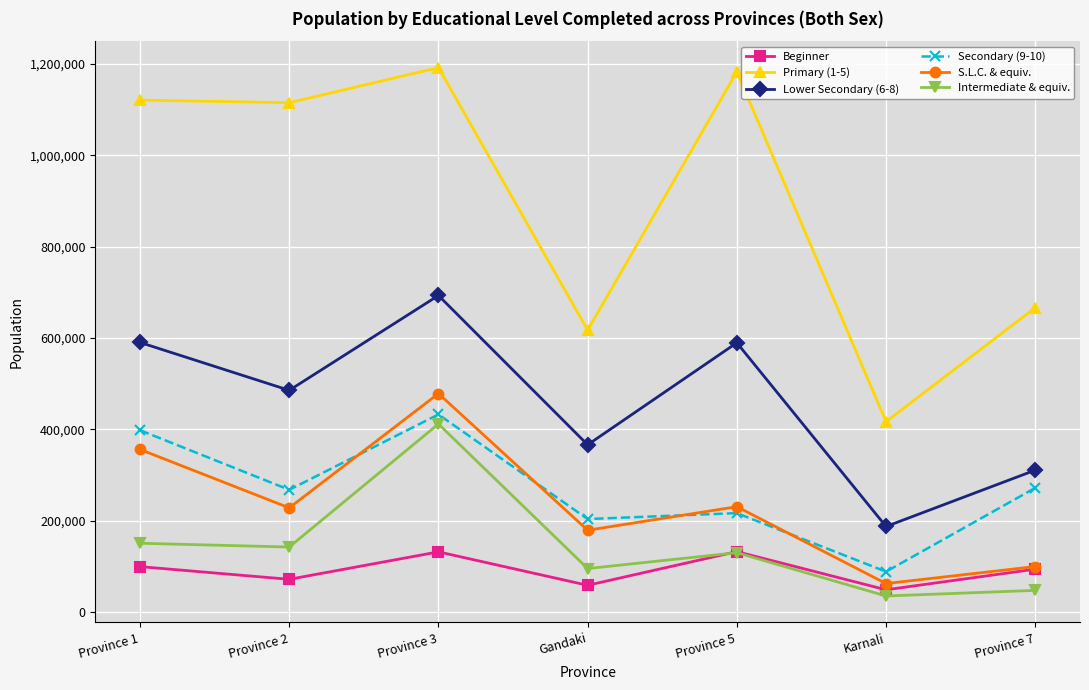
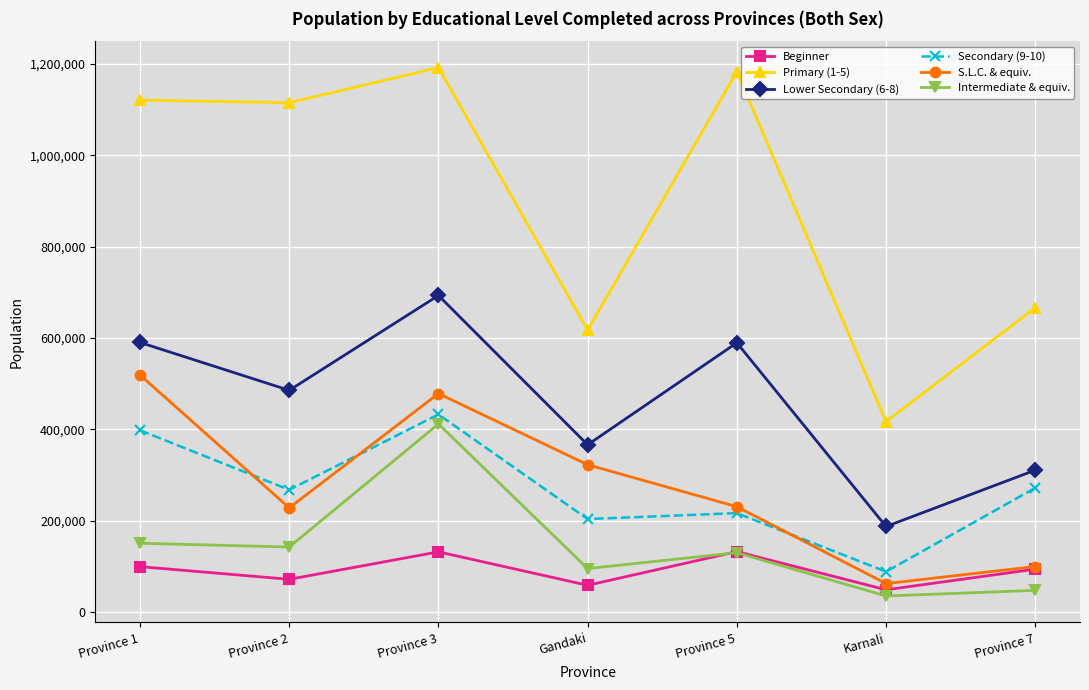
  {
    "Beginner": {
      "Province 1": "100,000",
      "Province 2": "70,000",
      "Province 3": "130,000",
      "Gandaki": "60,000",
      "Karnali": "50,000",
      "Province 7": "90,000"
    },
    "Primary (1-5)": {
      "Province 1": "1,120,000",
      "Province 2": "1,110,000",
      "Province 3": "1,190,000",
      "Gandaki": "620,000",
      "Province 5": "1,180,000",
      "Karnali": "420,000",
      "Province 7": "670,000"
    },
    "Lower Secondary (6-8)": {
      "Province 1": "590,000",
      "Province 2": "490,000",
      "Province 3": "690,000",
      "Gandaki": "370,000",
      "Province 5": "590,000",
      "Karnali": "190,000",
      "Province 7": "310,000"
    },
    "Secondary (9-10)": {
      "Province 1": "400,000",
      "Province 2": "270,000",
      "Province 3": "430,000",
      "Gandaki": "200,000",
      "Province 5": "220,000",
      "Karnali": "90,000",
      "Province 7": "270,000"
    },
    "S.L.C. & equiv.": {
-     "Province 1": "360,000",
+     "Province 1": "520,000",
      "Province 2": "230,000",
      "Province 3": "480,000",
-     "Gandaki": "180,000",
+     "Gandaki": "320,000",
      "Province 5": "230,000",
      "Karnali": "60,000",
      "Province 7": "100,000"
    },
    "Intermediate & equiv.": {
      "Province 1": "150,000",
      "Province 2": "140,000",
      "Province 3": "410,000",
      "Gandaki": "100,000",
      "Karnali": "40,000",
      "Province 7": "50,000"
    }
  }
